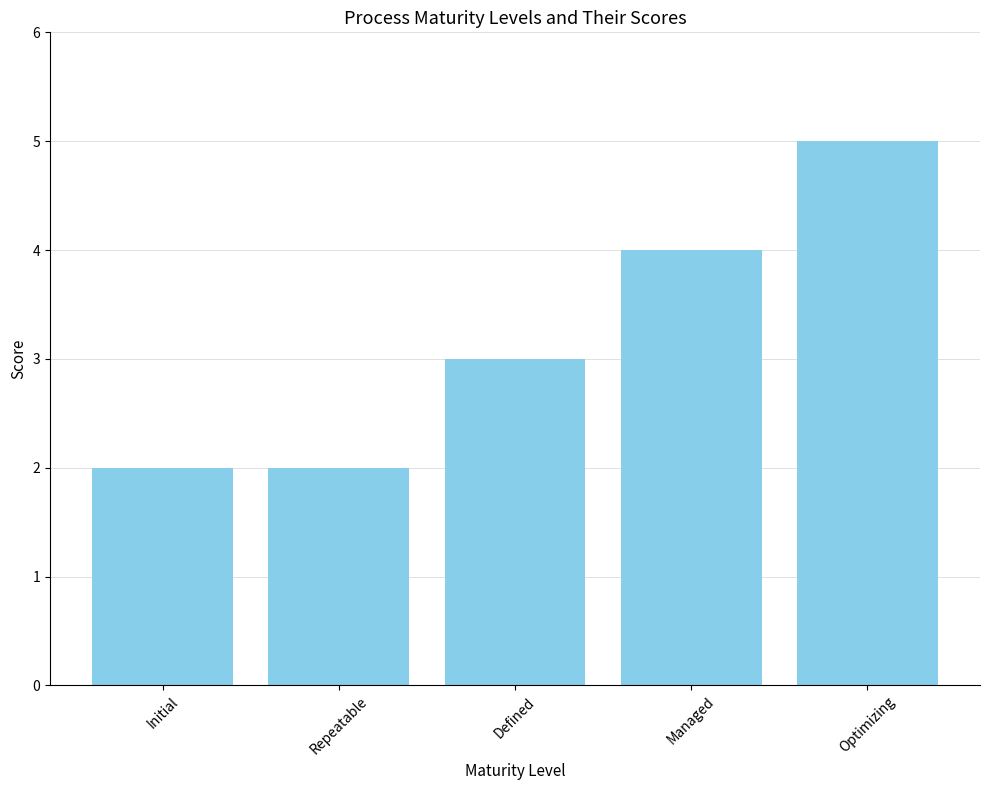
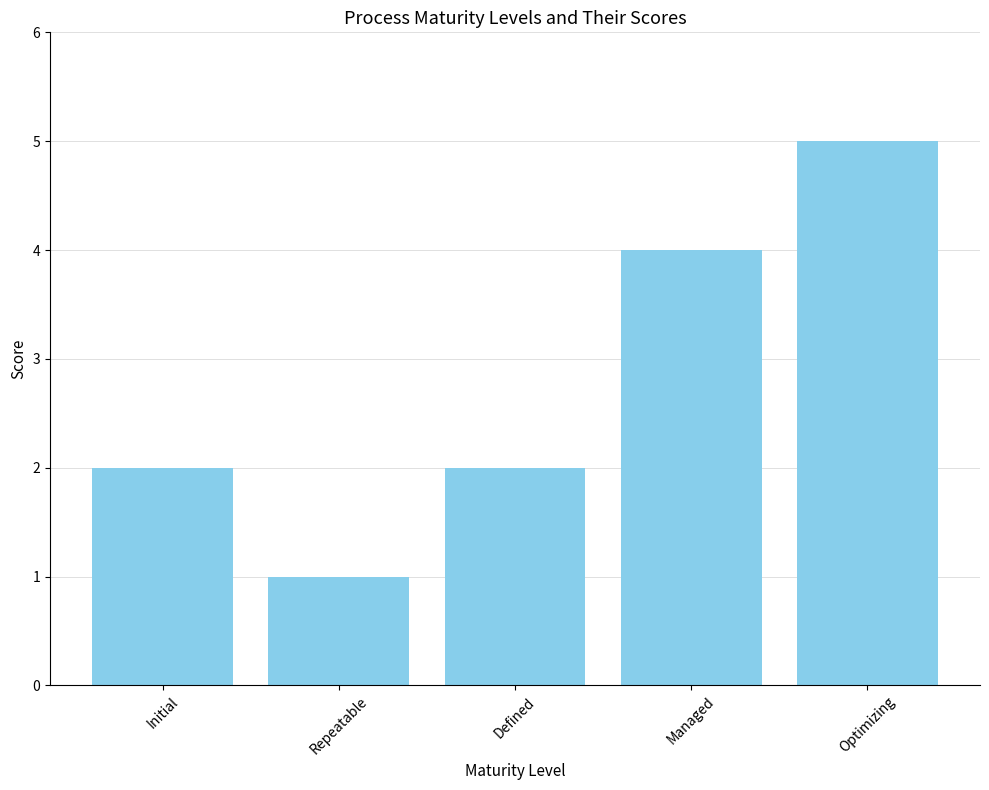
  {
    "Initial": 2,
-   "Repeatable": 2,
-   "Defined": 3,
+   "Repeatable": 1,
+   "Defined": 2,
    "Managed": 4,
    "Optimizing": 5
  }
